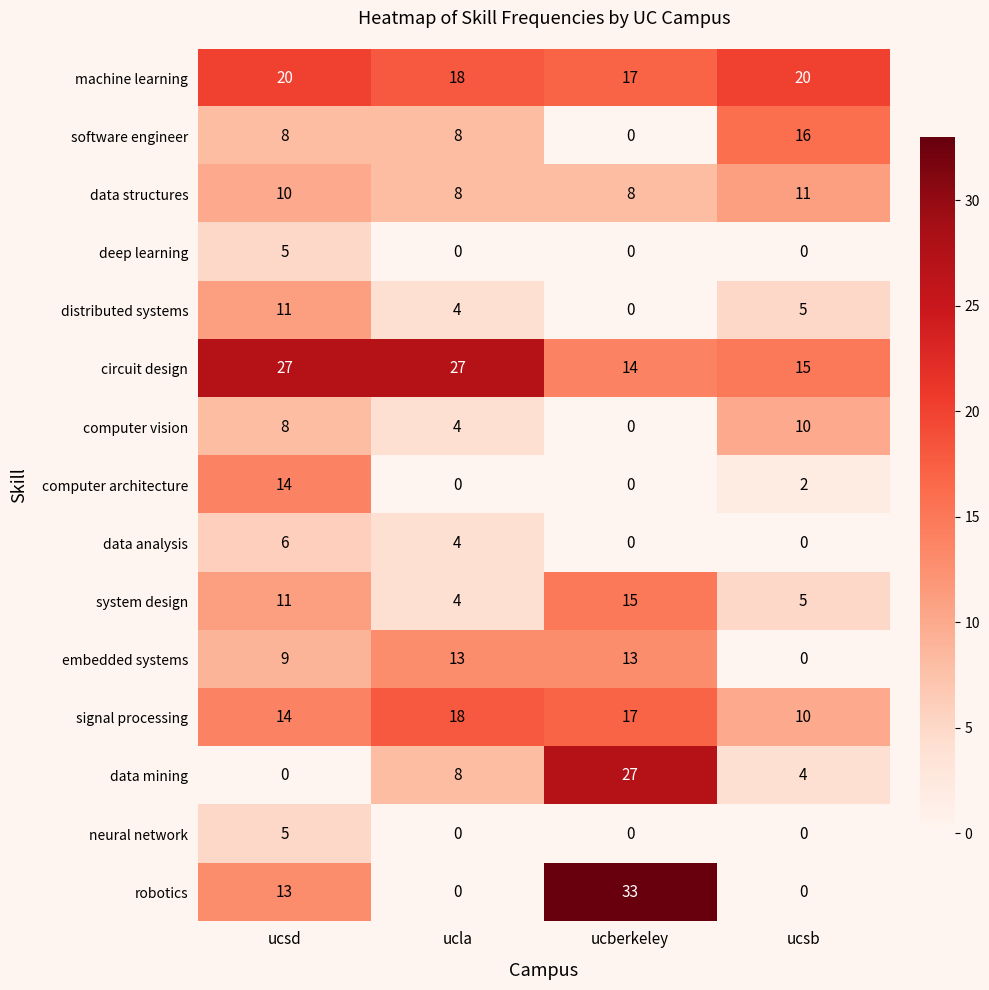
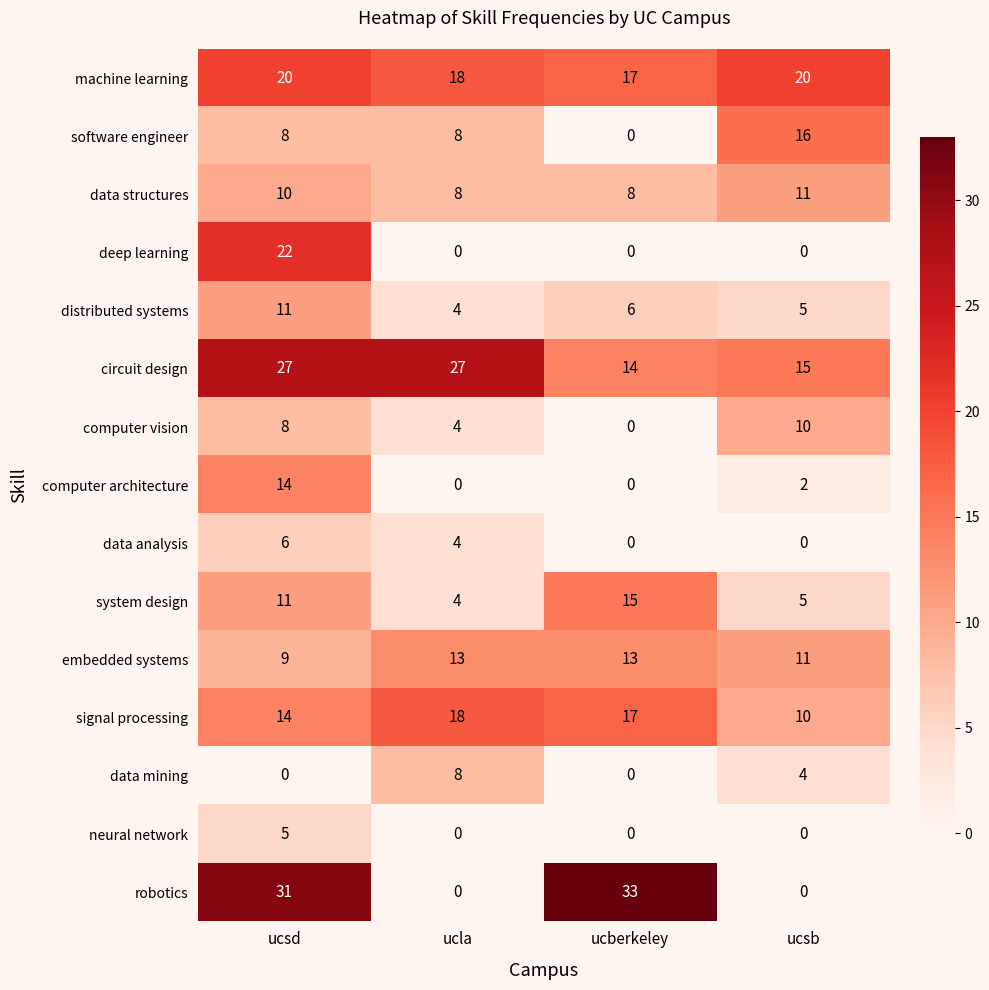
  {
    "machine learning": {
      "ucsd": 20,
      "ucla": 18,
      "ucberkeley": 17,
      "ucsb": 20
    },
    "software engineer": {
      "ucsd": 8,
      "ucla": 8,
      "ucberkeley": 0,
      "ucsb": 16
    },
    "data structures": {
      "ucsd": 10,
      "ucla": 8,
      "ucberkeley": 8,
      "ucsb": 11
    },
    "deep learning": {
-     "ucsd": 5,
+     "ucsd": 22,
      "ucla": 0,
      "ucberkeley": 0,
      "ucsb": 0
    },
    "distributed systems": {
      "ucsd": 11,
      "ucla": 4,
-     "ucberkeley": 0,
+     "ucberkeley": 6,
      "ucsb": 5
    },
    "circuit design": {
      "ucsd": 27,
      "ucla": 27,
      "ucberkeley": 14,
      "ucsb": 15
    },
    "computer vision": {
      "ucsd": 8,
      "ucla": 4,
      "ucberkeley": 0,
      "ucsb": 10
    },
    "computer architecture": {
      "ucsd": 14,
      "ucla": 0,
      "ucberkeley": 0,
      "ucsb": 2
    },
    "data analysis": {
      "ucsd": 6,
      "ucla": 4,
      "ucberkeley": 0,
      "ucsb": 0
    },
    "system design": {
      "ucsd": 11,
      "ucla": 4,
      "ucberkeley": 15,
      "ucsb": 5
    },
    "embedded systems": {
      "ucsd": 9,
      "ucla": 13,
      "ucberkeley": 13,
-     "ucsb": 0
+     "ucsb": 11
    },
    "signal processing": {
      "ucsd": 14,
      "ucla": 18,
      "ucberkeley": 17,
      "ucsb": 10
    },
    "data mining": {
      "ucsd": 0,
      "ucla": 8,
-     "ucberkeley": 27,
+     "ucberkeley": 0,
      "ucsb": 4
    },
    "neural network": {
      "ucsd": 5,
      "ucla": 0,
      "ucberkeley": 0,
      "ucsb": 0
    },
    "robotics": {
-     "ucsd": 13,
+     "ucsd": 31,
      "ucla": 0,
      "ucberkeley": 33,
      "ucsb": 0
    }
  }
